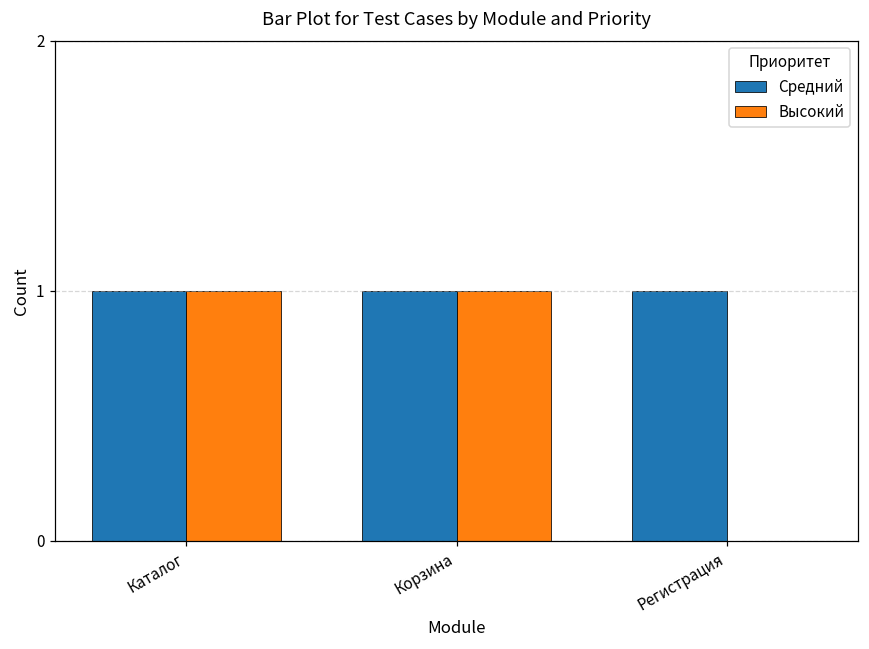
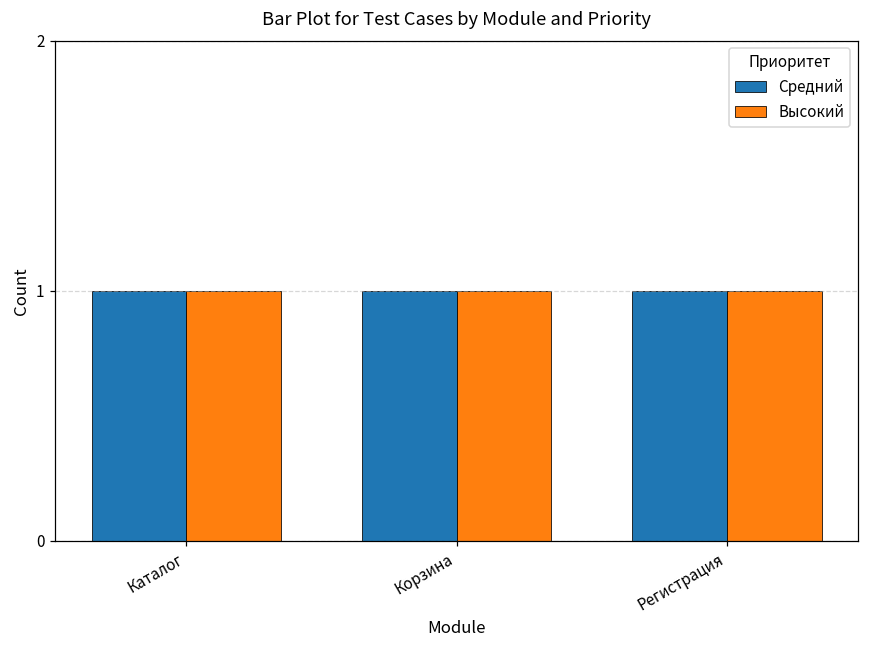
  {
    "Средний": {
      "Каталог": 1,
      "Корзина": 1,
      "Регистрация": 1
    },
    "Высокий": {
      "Каталог": 1,
      "Корзина": 1,
-     "Регистрация": 0
+     "Регистрация": 1
    }
  }
